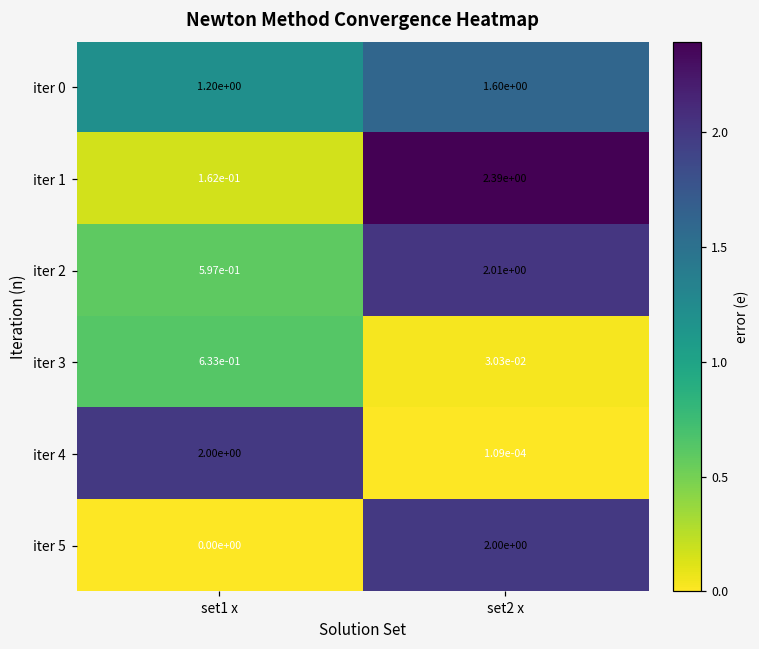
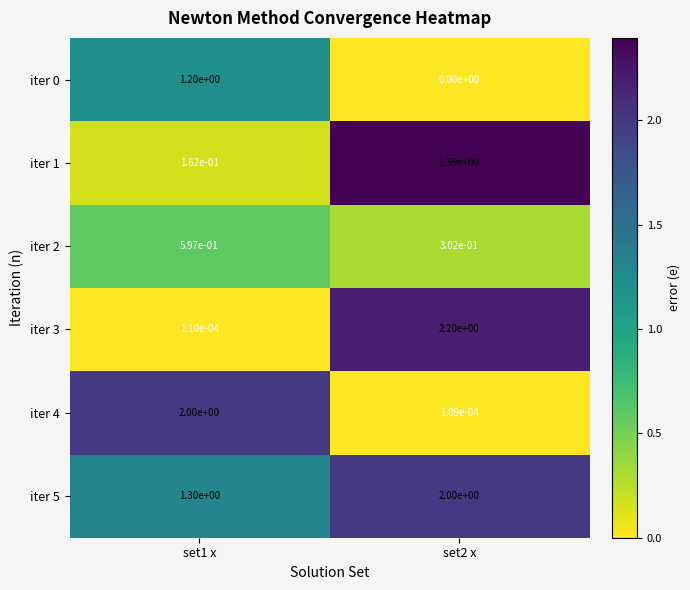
  {
    "iter 0": {
      "set1 x": "1.20e+00",
-     "set2 x": "1.60e+00"
+     "set2 x": "0.00e+00"
    },
    "iter 1": {
      "set1 x": "1.62e-01",
      "set2 x": "2.39e+00"
    },
    "iter 2": {
      "set1 x": "5.97e-01",
-     "set2 x": "2.01e+00"
+     "set2 x": "3.02e-01"
    },
    "iter 3": {
-     "set1 x": "6.33e-01",
-     "set2 x": "3.03e-02"
+     "set1 x": "1.10e-04",
+     "set2 x": "2.20e+00"
    },
    "iter 4": {
      "set1 x": "2.00e+00",
      "set2 x": "1.09e-04"
    },
    "iter 5": {
-     "set1 x": "0.00e+00",
+     "set1 x": "1.30e+00",
      "set2 x": "2.00e+00"
    }
  }
